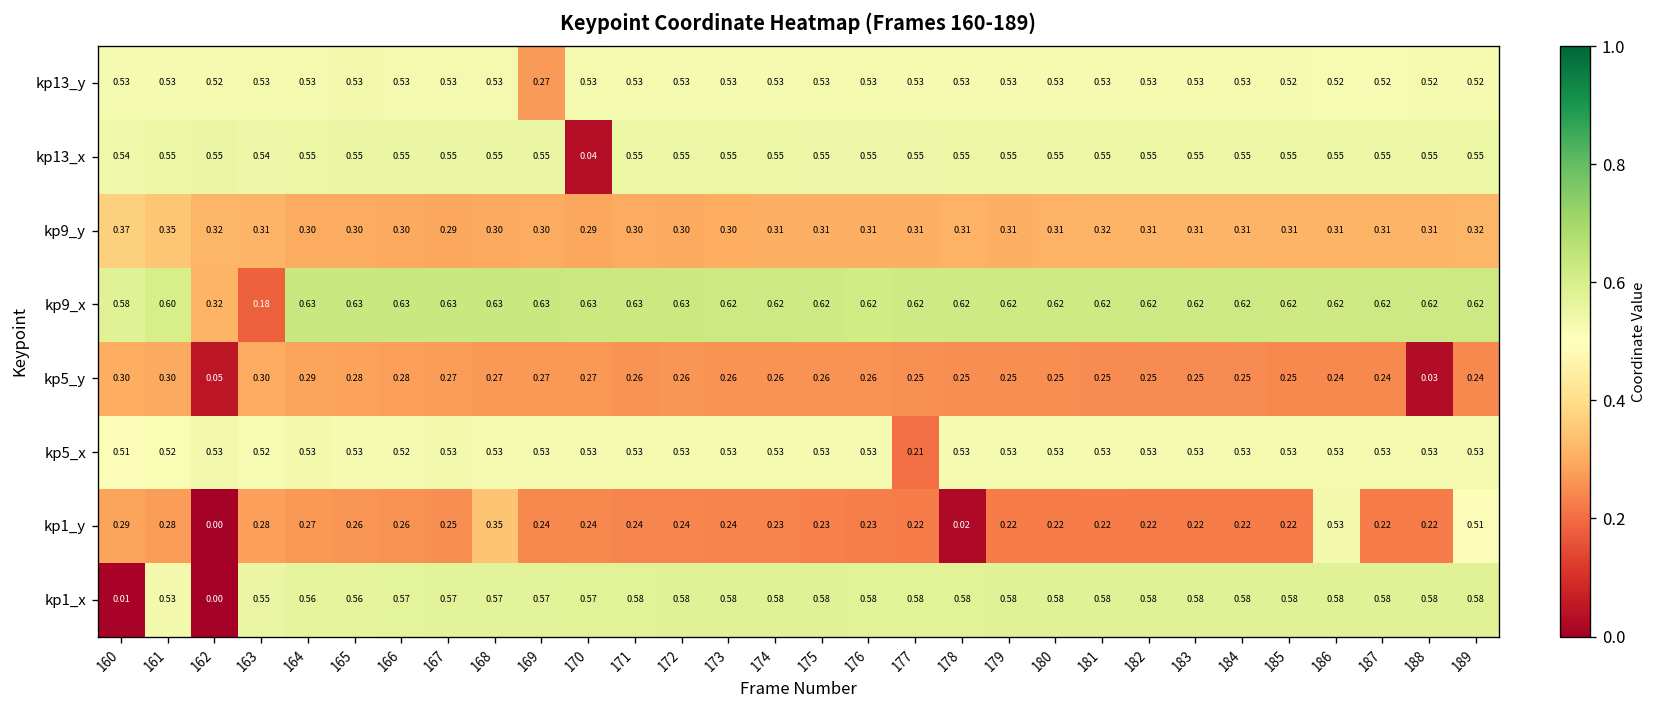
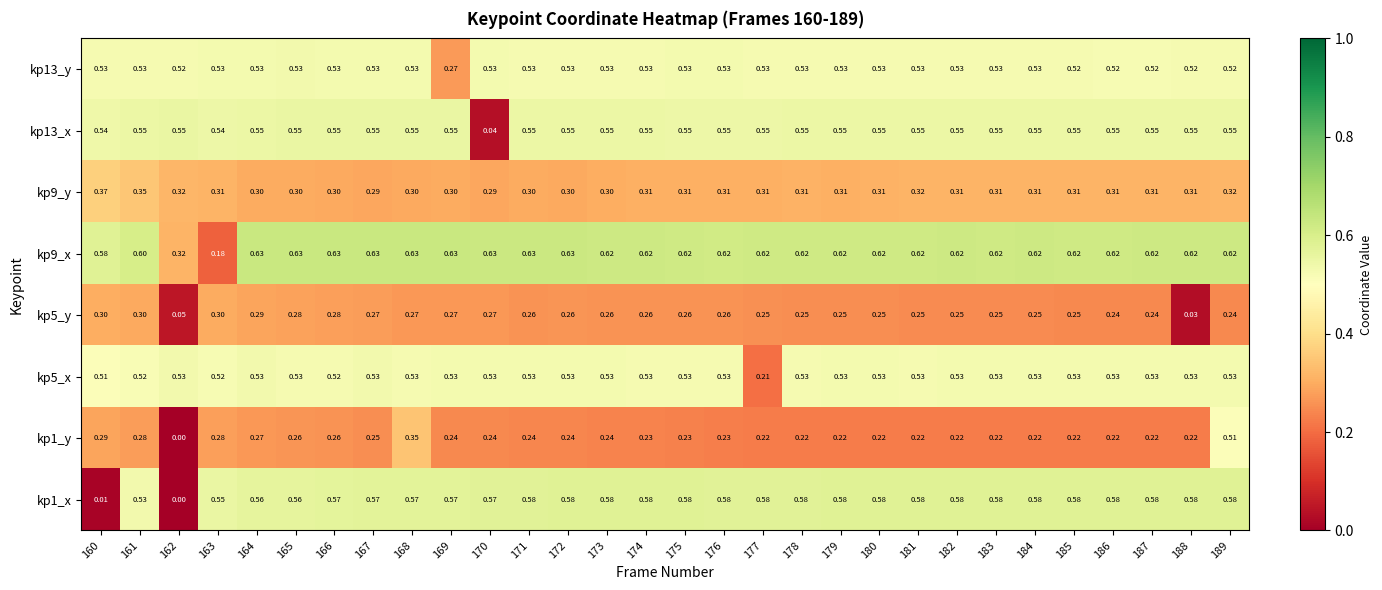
  {
    "kp1_y": {
      "160": 0.29,
      "161": 0.28,
      "162": 0.00,
      "163": 0.28,
      "164": 0.27,
      "165": 0.26,
      "166": 0.26,
      "167": 0.25,
      "168": 0.35,
      "169": 0.24,
      "170": 0.24,
      "171": 0.24,
      "172": 0.24,
      "173": 0.24,
      "174": 0.23,
      "175": 0.23,
      "176": 0.23,
      "177": 0.22,
-     "178": 0.02,
+     "178": 0.22,
      "179": 0.22,
      "180": 0.22,
      "181": 0.22,
      "182": 0.22,
      "183": 0.22,
      "184": 0.22,
      "185": 0.22,
-     "186": 0.53,
+     "186": 0.22,
      "187": 0.22,
      "188": 0.22,
      "189": 0.51
    }
  }
